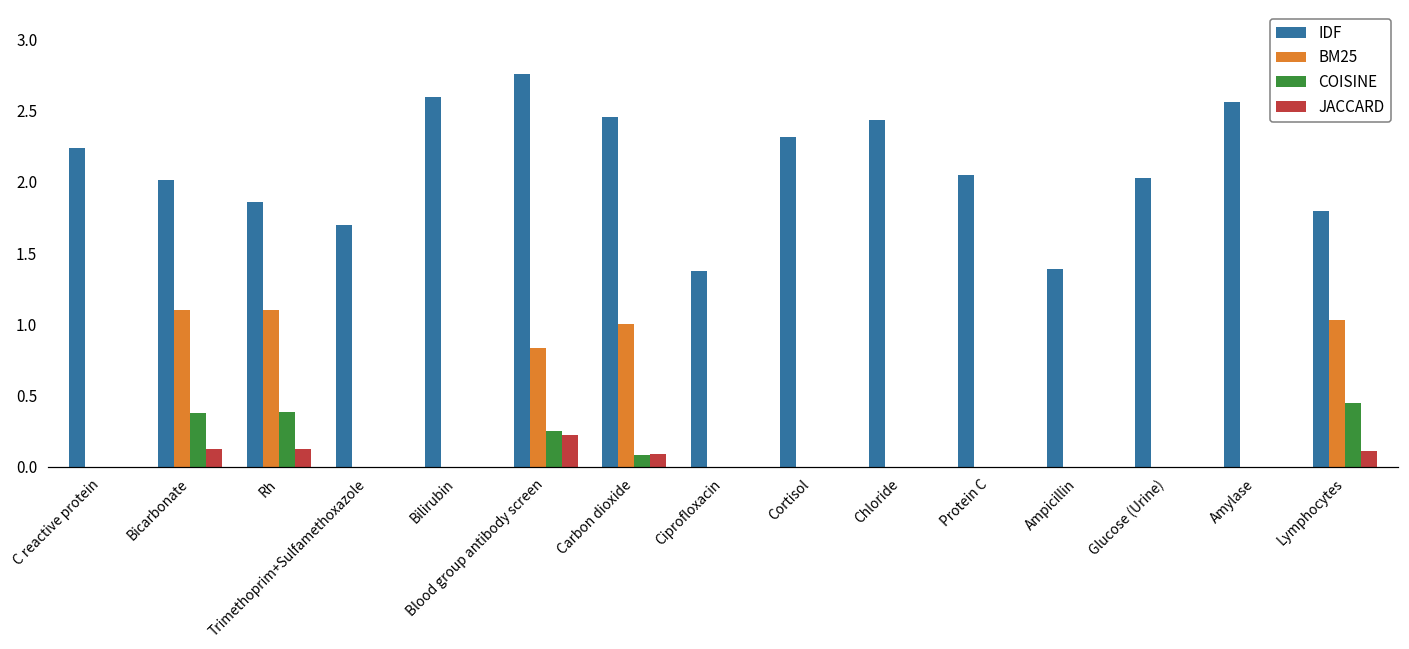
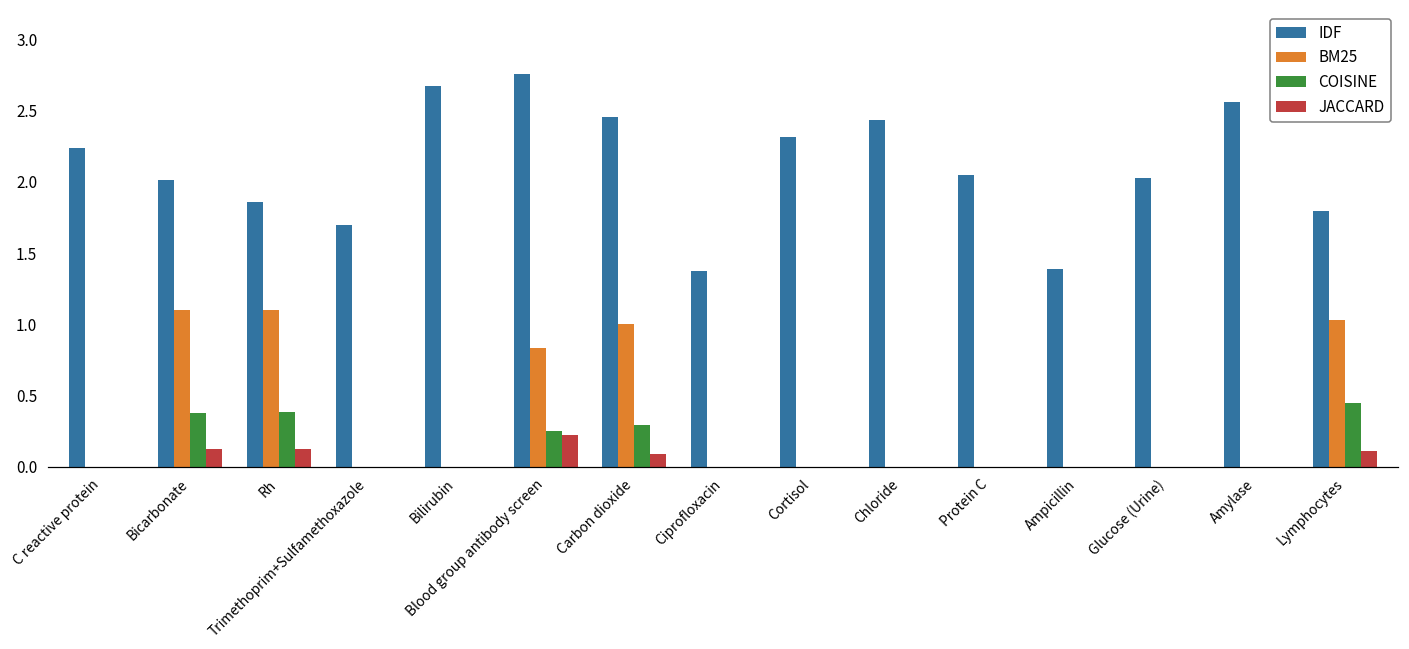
  {
    "IDF": {
      "C reactive protein": 2.24,
      "Bicarbonate": 2.02,
      "Rh": 1.86,
      "Trimethoprim+Sulfamethoxazole": 1.70,
-     "Bilirubin": 2.60,
+     "Bilirubin": 2.68,
      "Blood group antibody screen": 2.76,
      "Carbon dioxide": 2.46,
      "Ciprofloxacin": 1.38,
      "Cortisol": 2.32,
      "Chloride": 2.43,
      "Protein C": 2.05,
      "Ampicillin": 1.39,
      "Glucose (Urine)": 2.03,
      "Amylase": 2.56,
      "Lymphocytes": 1.80
    },
    "BM25": {
      "C reactive protein": 0.00,
      "Bicarbonate": 1.10,
      "Rh": 1.10,
      "Trimethoprim+Sulfamethoxazole": 0.00,
      "Bilirubin": 0.00,
      "Blood group antibody screen": 0.83,
      "Carbon dioxide": 1.00,
      "Ciprofloxacin": 0.00,
      "Cortisol": 0.00,
      "Chloride": 0.00,
      "Protein C": 0.00,
      "Ampicillin": 0.00,
      "Glucose (Urine)": 0.00,
      "Amylase": 0.00,
      "Lymphocytes": 1.03
    },
    "COISINE": {
      "C reactive protein": 0.00,
      "Bicarbonate": 0.38,
      "Rh": 0.39,
      "Trimethoprim+Sulfamethoxazole": 0.00,
      "Bilirubin": 0.00,
      "Blood group antibody screen": 0.25,
-     "Carbon dioxide": 0.08,
+     "Carbon dioxide": 0.29,
      "Ciprofloxacin": 0.00,
      "Cortisol": 0.00,
      "Chloride": 0.00,
      "Protein C": 0.00,
      "Ampicillin": 0.00,
      "Glucose (Urine)": 0.00,
      "Amylase": 0.00,
      "Lymphocytes": 0.45
    },
    "JACCARD": {
      "C reactive protein": 0.00,
      "Bicarbonate": 0.13,
      "Rh": 0.13,
      "Trimethoprim+Sulfamethoxazole": 0.00,
      "Bilirubin": 0.00,
      "Blood group antibody screen": 0.23,
      "Carbon dioxide": 0.09,
      "Ciprofloxacin": 0.00,
      "Cortisol": 0.00,
      "Chloride": 0.00,
      "Protein C": 0.00,
      "Ampicillin": 0.00,
      "Glucose (Urine)": 0.00,
      "Amylase": 0.00,
      "Lymphocytes": 0.11
    }
  }
